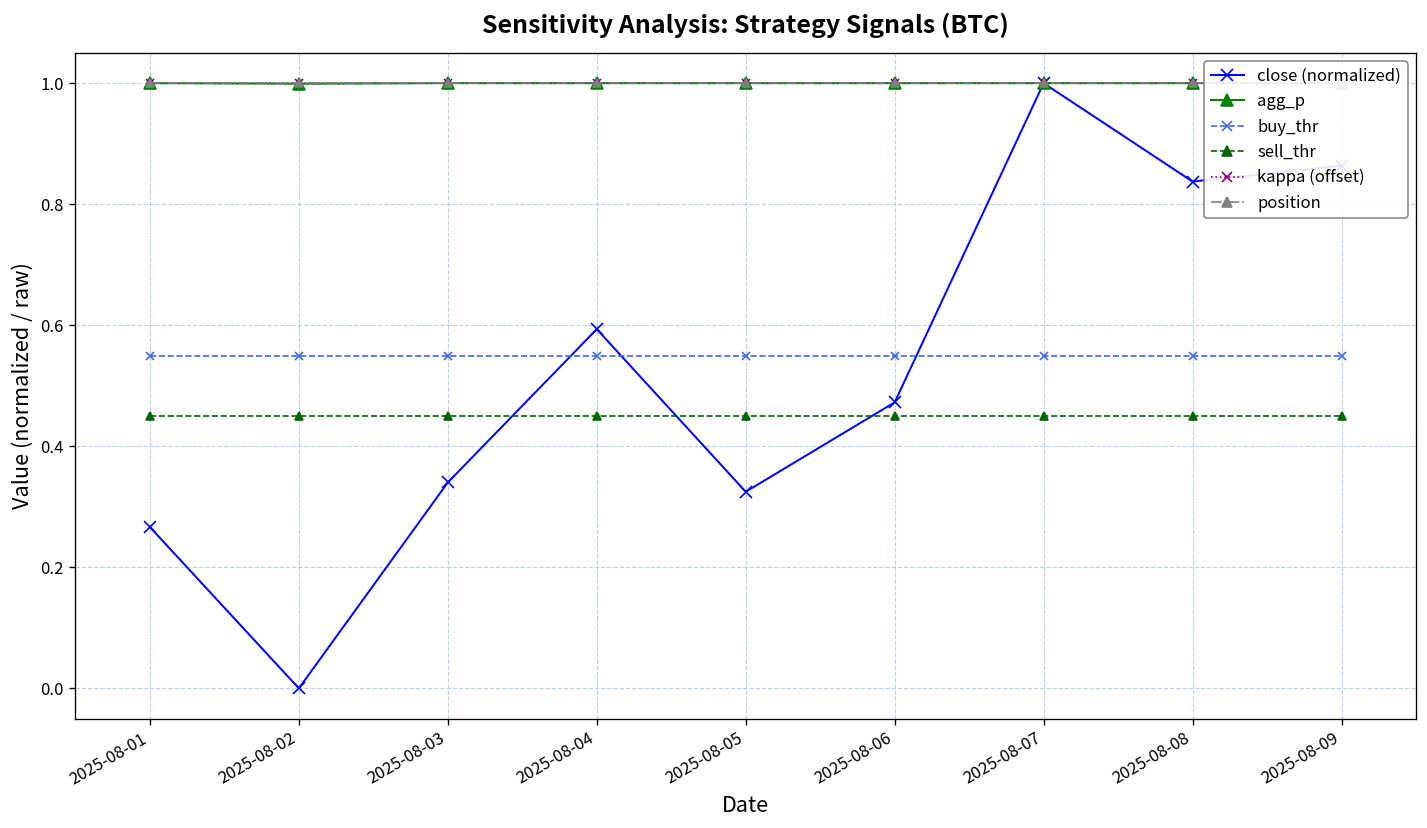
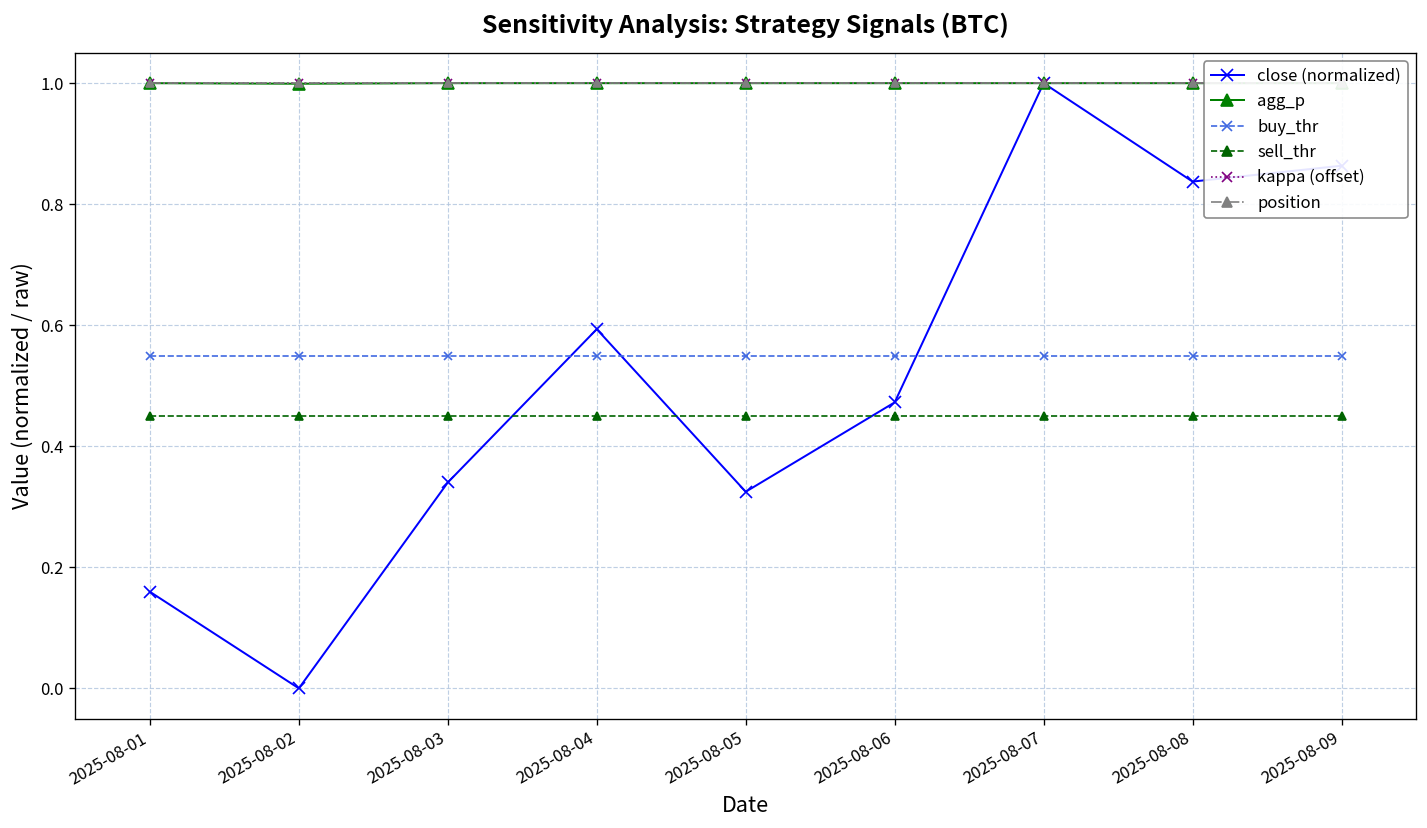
  {
    "close (normalized)": {
-     "2025-08-01": 0.27,
+     "2025-08-01": 0.16,
      "2025-08-02": 0.00,
      "2025-08-03": 0.34,
      "2025-08-04": 0.59,
      "2025-08-05": 0.32,
      "2025-08-06": 0.47,
      "2025-08-08": 0.84
    },
    "buy_thr": {
      "2025-08-01": 0.55,
      "2025-08-02": 0.55,
      "2025-08-03": 0.55,
      "2025-08-04": 0.55,
      "2025-08-05": 0.55,
      "2025-08-06": 0.55,
      "2025-08-07": 0.55,
      "2025-08-08": 0.55,
      "2025-08-09": 0.55
    }
  }
